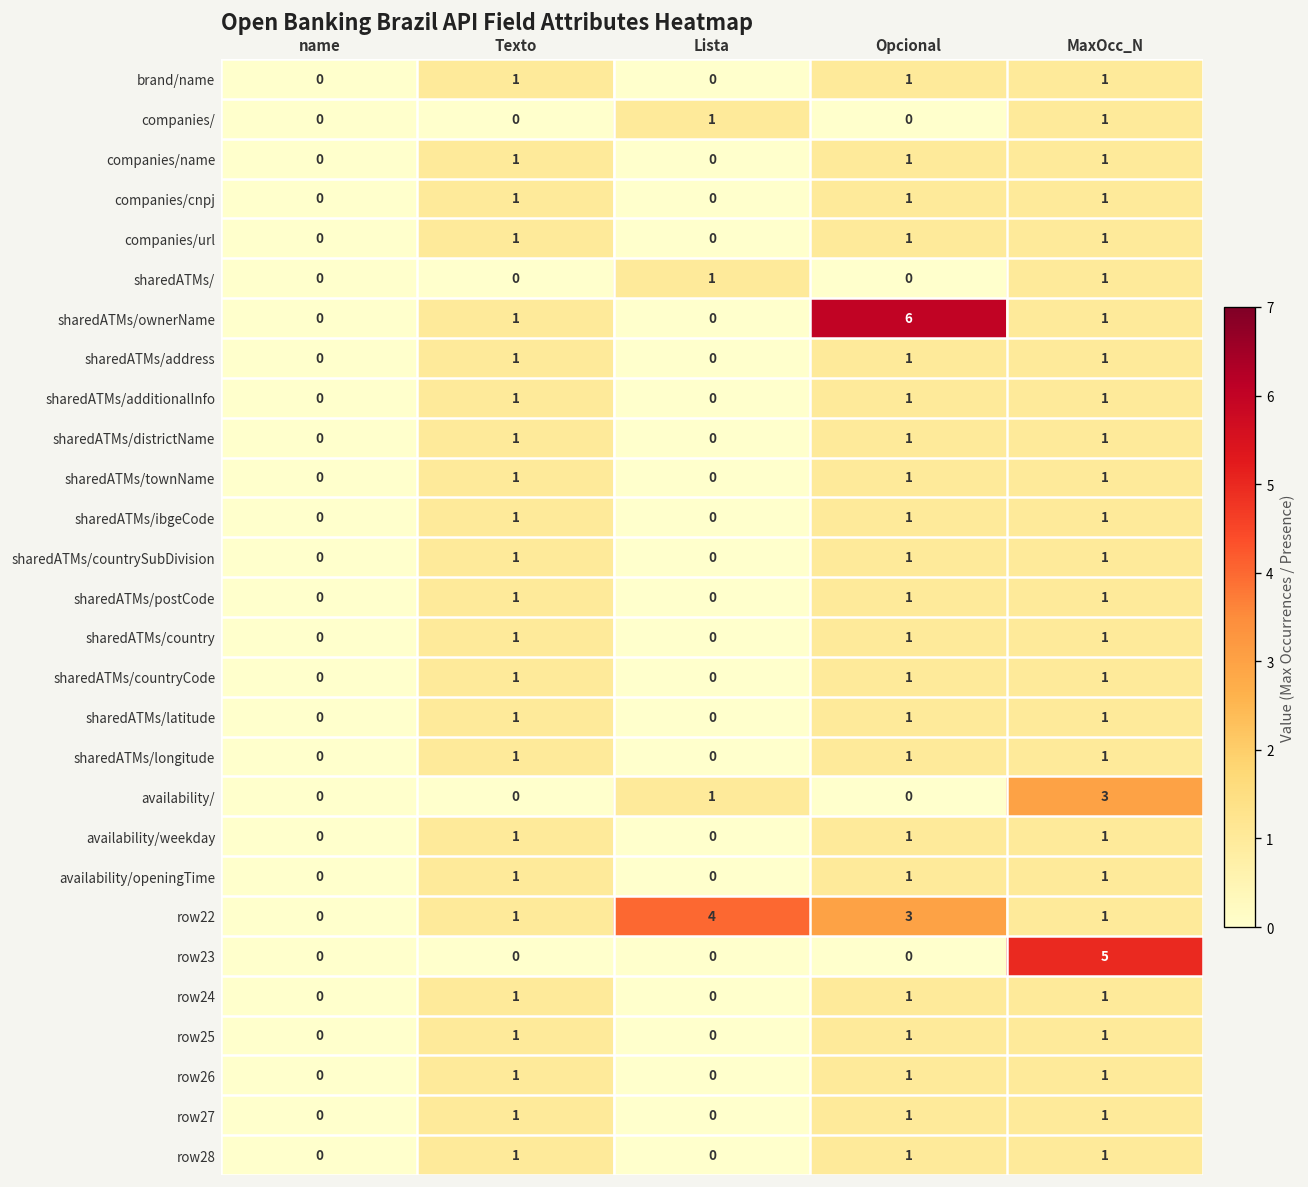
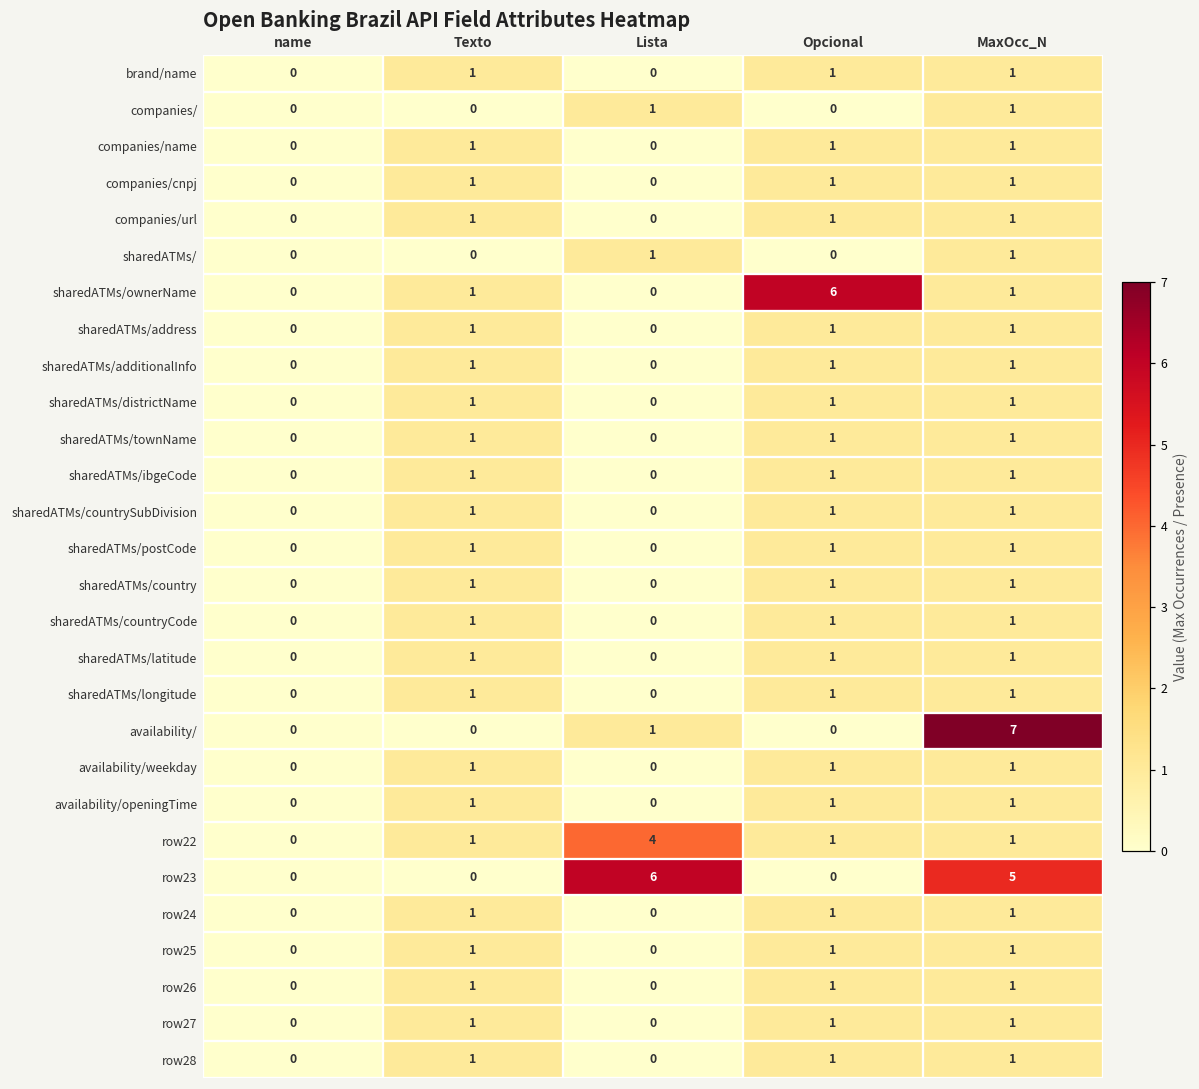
  {
    "brand/name": {
      "name": 0,
      "Texto": 1,
      "Lista": 0,
      "Opcional": 1,
      "MaxOcc_N": 1
    },
    "companies/": {
      "name": 0,
      "Texto": 0,
      "Lista": 1,
      "Opcional": 0,
      "MaxOcc_N": 1
    },
    "companies/name": {
      "name": 0,
      "Texto": 1,
      "Lista": 0,
      "Opcional": 1,
      "MaxOcc_N": 1
    },
    "companies/cnpj": {
      "name": 0,
      "Texto": 1,
      "Lista": 0,
      "Opcional": 1,
      "MaxOcc_N": 1
    },
    "companies/url": {
      "name": 0,
      "Texto": 1,
      "Lista": 0,
      "Opcional": 1,
      "MaxOcc_N": 1
    },
    "sharedATMs/": {
      "name": 0,
      "Texto": 0,
      "Lista": 1,
      "Opcional": 0,
      "MaxOcc_N": 1
    },
    "sharedATMs/ownerName": {
      "name": 0,
      "Texto": 1,
      "Lista": 0,
      "Opcional": 6,
      "MaxOcc_N": 1
    },
    "sharedATMs/address": {
      "name": 0,
      "Texto": 1,
      "Lista": 0,
      "Opcional": 1,
      "MaxOcc_N": 1
    },
    "sharedATMs/additionalInfo": {
      "name": 0,
      "Texto": 1,
      "Lista": 0,
      "Opcional": 1,
      "MaxOcc_N": 1
    },
    "sharedATMs/districtName": {
      "name": 0,
      "Texto": 1,
      "Lista": 0,
      "Opcional": 1,
      "MaxOcc_N": 1
    },
    "sharedATMs/townName": {
      "name": 0,
      "Texto": 1,
      "Lista": 0,
      "Opcional": 1,
      "MaxOcc_N": 1
    },
    "sharedATMs/ibgeCode": {
      "name": 0,
      "Texto": 1,
      "Lista": 0,
      "Opcional": 1,
      "MaxOcc_N": 1
    },
    "sharedATMs/countrySubDivision": {
      "name": 0,
      "Texto": 1,
      "Lista": 0,
      "Opcional": 1,
      "MaxOcc_N": 1
    },
    "sharedATMs/postCode": {
      "name": 0,
      "Texto": 1,
      "Lista": 0,
      "Opcional": 1,
      "MaxOcc_N": 1
    },
    "sharedATMs/country": {
      "name": 0,
      "Texto": 1,
      "Lista": 0,
      "Opcional": 1,
      "MaxOcc_N": 1
    },
    "sharedATMs/countryCode": {
      "name": 0,
      "Texto": 1,
      "Lista": 0,
      "Opcional": 1,
      "MaxOcc_N": 1
    },
    "sharedATMs/latitude": {
      "name": 0,
      "Texto": 1,
      "Lista": 0,
      "Opcional": 1,
      "MaxOcc_N": 1
    },
    "sharedATMs/longitude": {
      "name": 0,
      "Texto": 1,
      "Lista": 0,
      "Opcional": 1,
      "MaxOcc_N": 1
    },
    "availability/": {
      "name": 0,
      "Texto": 0,
      "Lista": 1,
      "Opcional": 0,
-     "MaxOcc_N": 3
+     "MaxOcc_N": 7
    },
    "availability/weekday": {
      "name": 0,
      "Texto": 1,
      "Lista": 0,
      "Opcional": 1,
      "MaxOcc_N": 1
    },
    "availability/openingTime": {
      "name": 0,
      "Texto": 1,
      "Lista": 0,
      "Opcional": 1,
      "MaxOcc_N": 1
    },
    "row22": {
      "name": 0,
      "Texto": 1,
      "Lista": 4,
-     "Opcional": 3,
+     "Opcional": 1,
      "MaxOcc_N": 1
    },
    "row23": {
      "name": 0,
      "Texto": 0,
-     "Lista": 0,
+     "Lista": 6,
      "Opcional": 0,
      "MaxOcc_N": 5
    },
    "row24": {
      "name": 0,
      "Texto": 1,
      "Lista": 0,
      "Opcional": 1,
      "MaxOcc_N": 1
    },
    "row25": {
      "name": 0,
      "Texto": 1,
      "Lista": 0,
      "Opcional": 1,
      "MaxOcc_N": 1
    },
    "row26": {
      "name": 0,
      "Texto": 1,
      "Lista": 0,
      "Opcional": 1,
      "MaxOcc_N": 1
    },
    "row27": {
      "name": 0,
      "Texto": 1,
      "Lista": 0,
      "Opcional": 1,
      "MaxOcc_N": 1
    },
    "row28": {
      "name": 0,
      "Texto": 1,
      "Lista": 0,
      "Opcional": 1,
      "MaxOcc_N": 1
    }
  }
